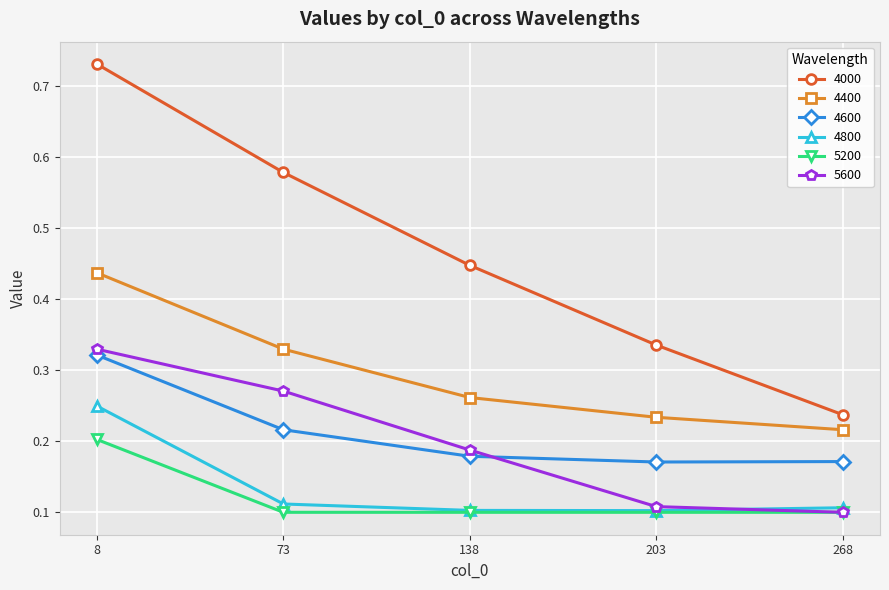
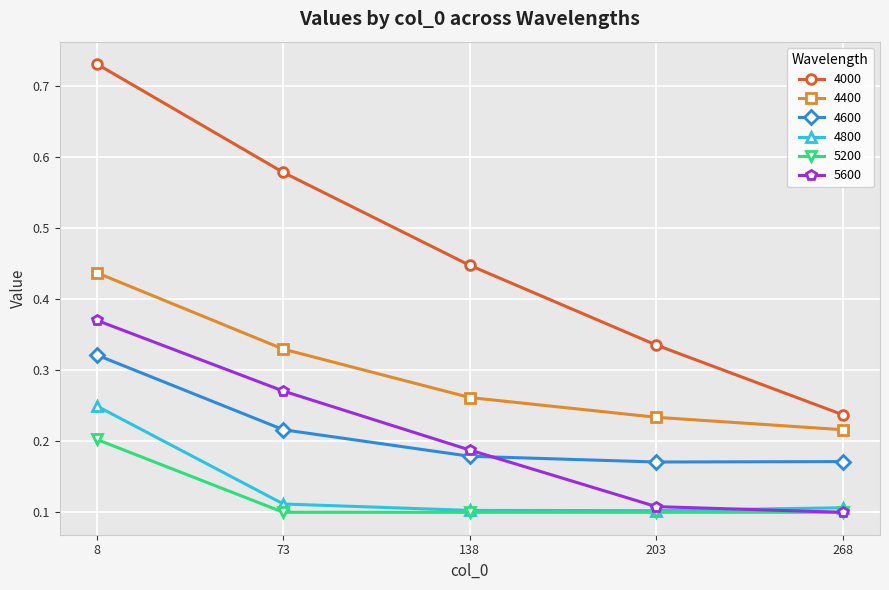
  {
    "5200": {
      "8": 0.20,
      "73": 0.10
    },
    "5600": {
-     "8": 0.33,
+     "8": 0.37,
      "73": 0.27,
      "138": 0.19,
      "203": 0.11
    }
  }
